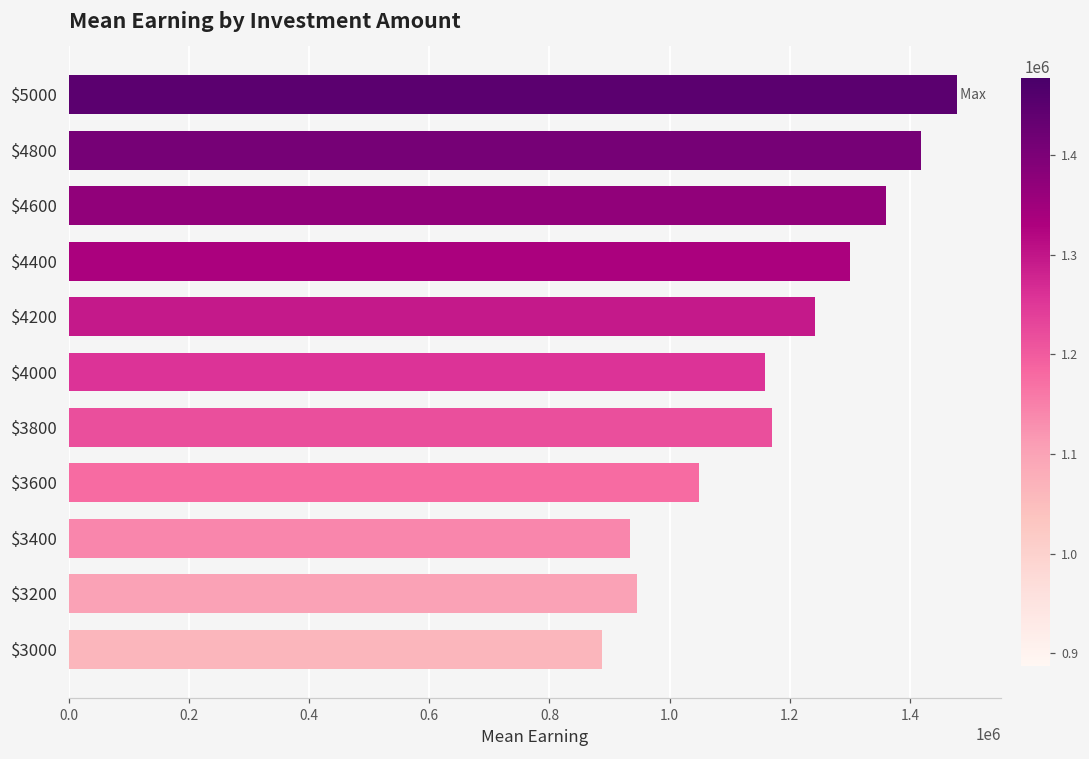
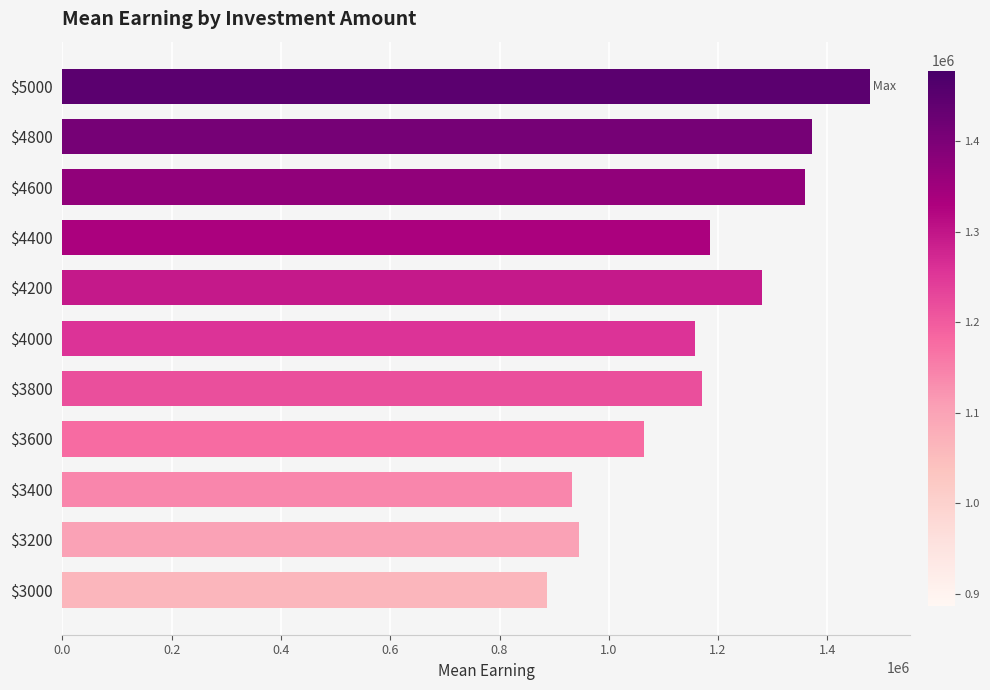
  {
    "$5000": 1480000,
-   "$4800": 1420000,
+   "$4800": 1370000,
    "$4600": 1360000,
-   "$4400": 1300000,
-   "$4200": 1240000,
+   "$4400": 1190000,
+   "$4200": 1280000,
    "$4000": 1160000,
    "$3800": 1170000,
-   "$3600": 1050000,
+   "$3600": 1060000,
    "$3400": 930000,
    "$3200": 950000,
    "$3000": 890000
  }
